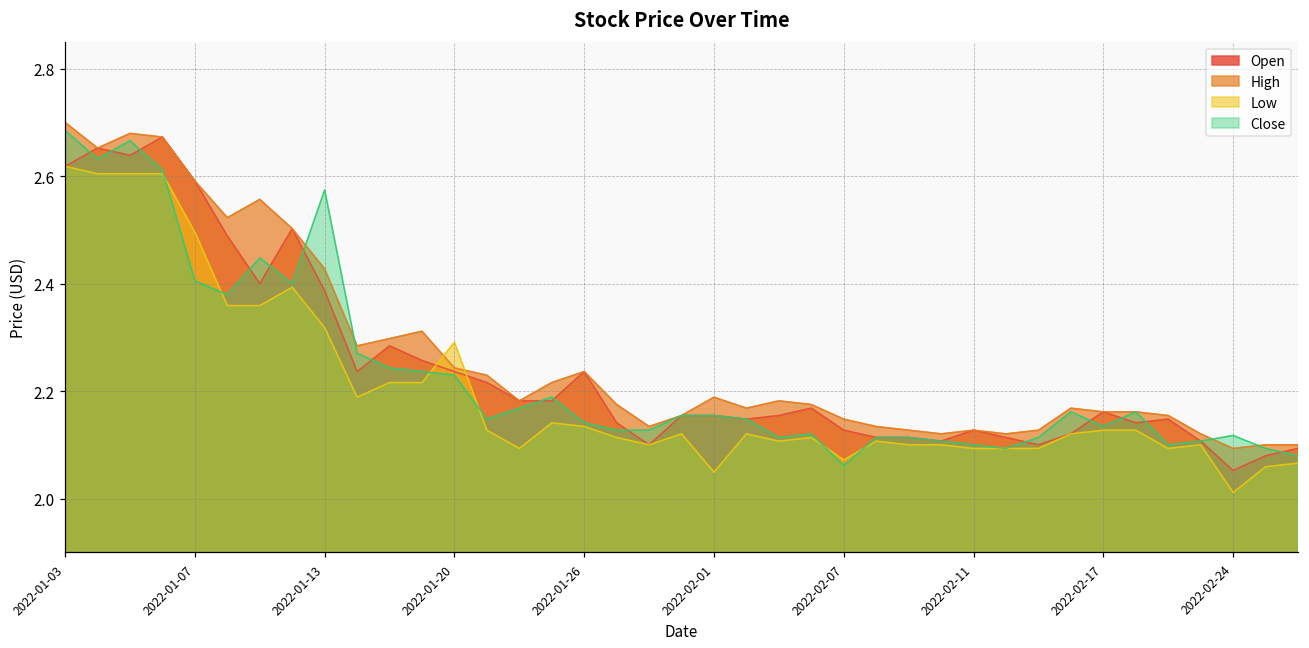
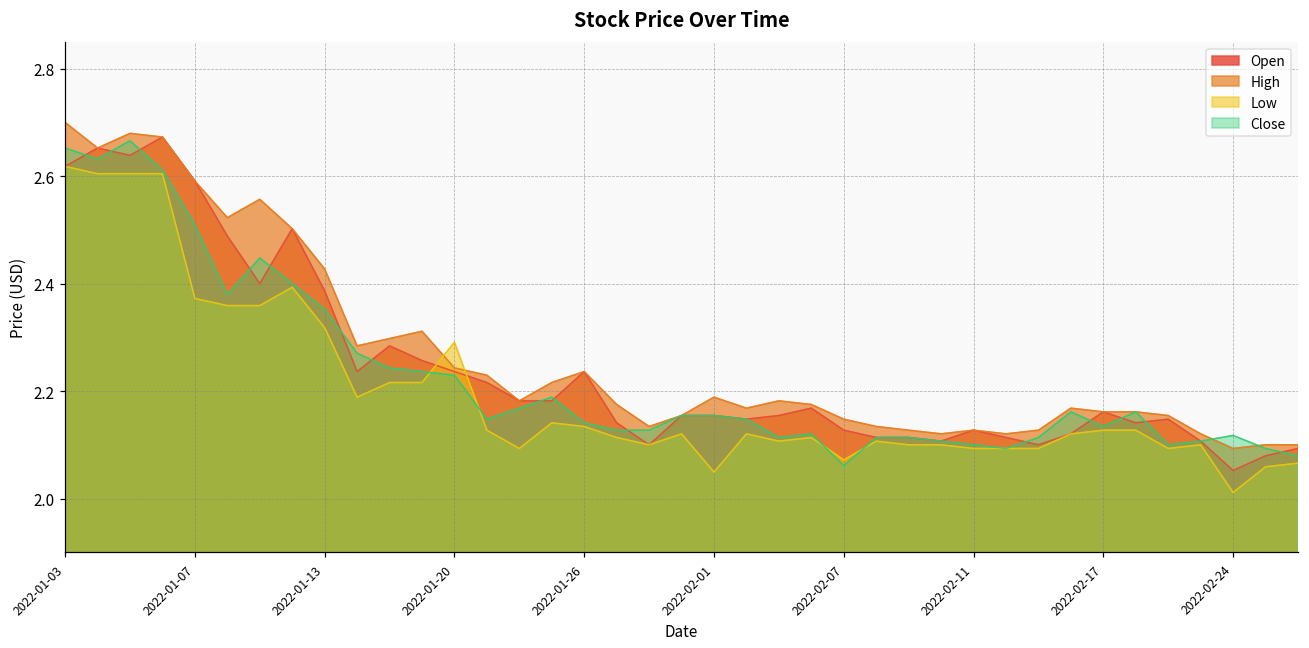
  {
    "Low": {
-     "2022-01-07": 2.50,
+     "2022-01-07": 2.37,
      "2022-01-13": 2.32,
      "2022-01-20": 2.29,
      "2022-01-26": 2.13,
      "2022-02-01": 2.05,
      "2022-02-07": 2.07,
      "2022-02-11": 2.09,
      "2022-02-17": 2.13,
      "2022-02-24": 2.01
    },
    "Close": {
-     "2022-01-03": 2.69,
-     "2022-01-07": 2.40,
-     "2022-01-13": 2.57,
+     "2022-01-03": 2.65,
+     "2022-01-07": 2.51,
+     "2022-01-13": 2.35,
      "2022-01-20": 2.23,
      "2022-01-26": 2.14,
      "2022-02-07": 2.06,
      "2022-02-11": 2.10,
      "2022-02-17": 2.13,
      "2022-02-24": 2.12
    }
  }
